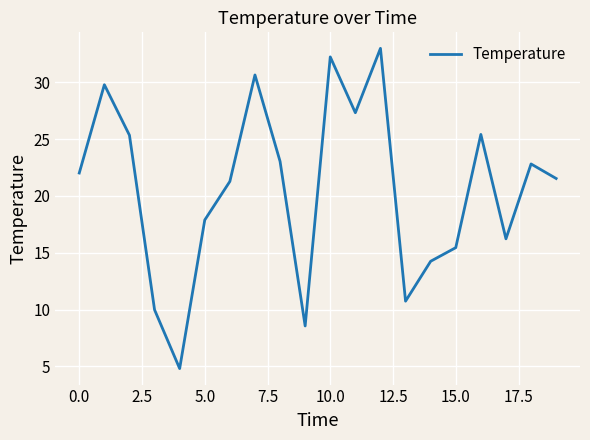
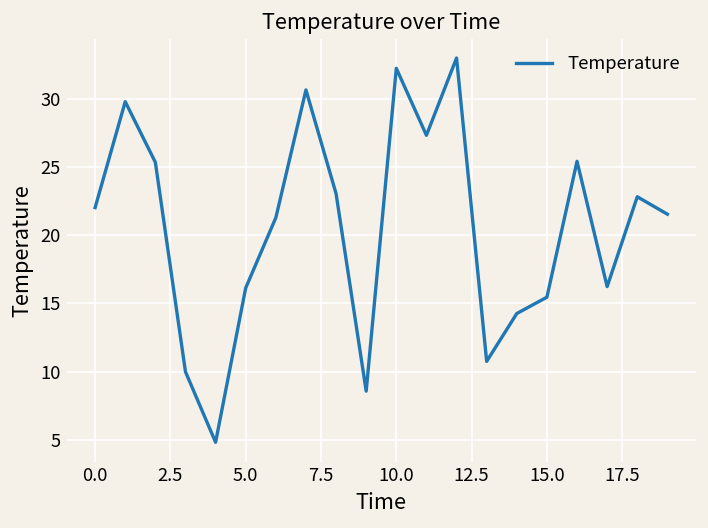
  {
    "0.0": 22.0,
-   "5.0": 17.9,
+   "5.0": 16.1,
    "10.0": 32.2,
    "15.0": 15.5
  }
